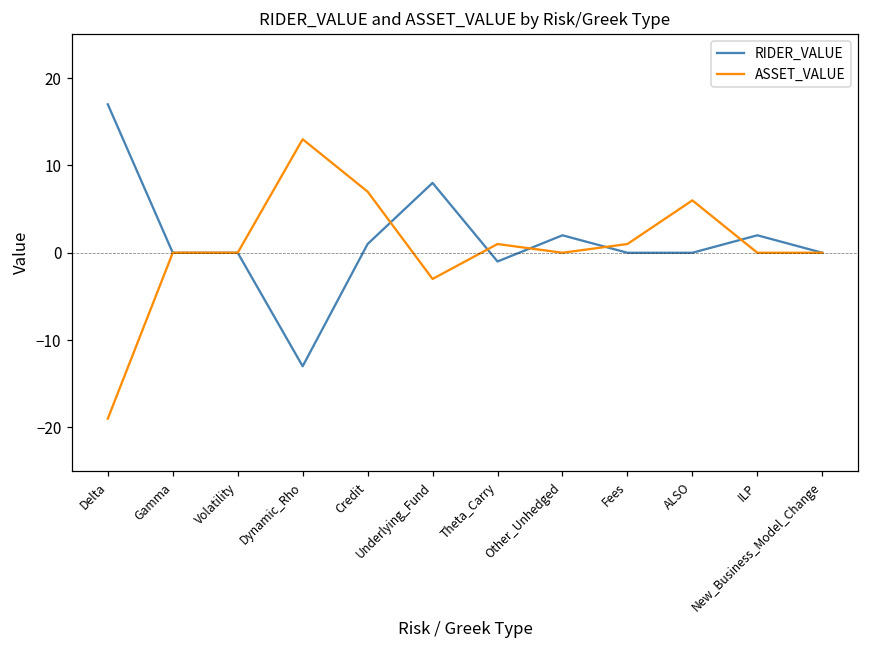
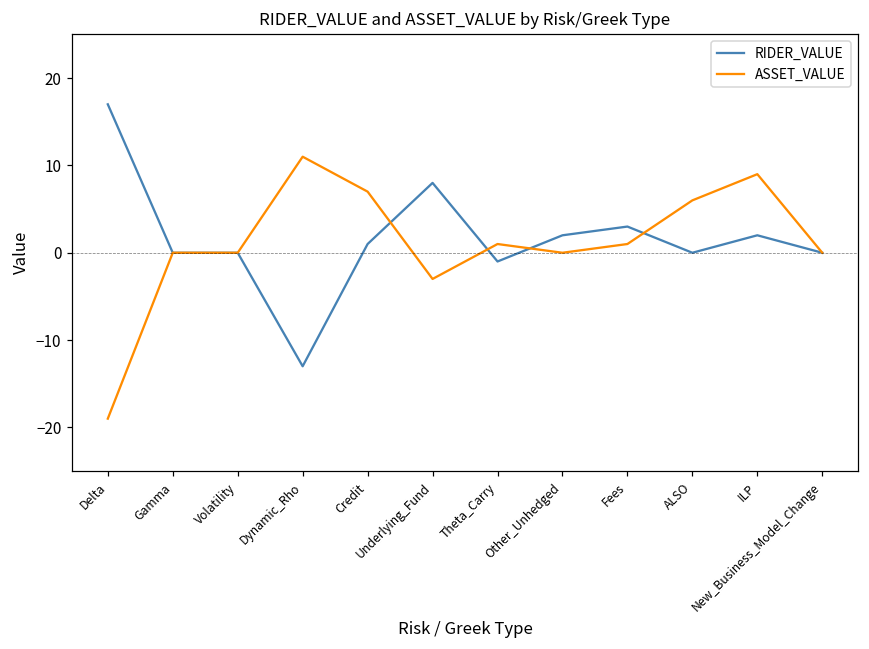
  {
    "RIDER_VALUE": {
      "Delta": 17,
      "Dynamic_Rho": -13,
      "Credit": 1,
      "Underlying_Fund": 8,
      "Theta_Carry": -1,
      "Other_Unhedged": 2,
-     "Fees": 0,
+     "Fees": 3,
      "ALSO": 0,
      "ILP": 2
    },
    "ASSET_VALUE": {
      "Delta": -19,
-     "Dynamic_Rho": 13,
+     "Dynamic_Rho": 11,
      "Credit": 7,
      "Underlying_Fund": -3,
      "Theta_Carry": 1,
      "Other_Unhedged": 0,
      "Fees": 1,
      "ALSO": 6,
-     "ILP": 0
+     "ILP": 9
    }
  }
